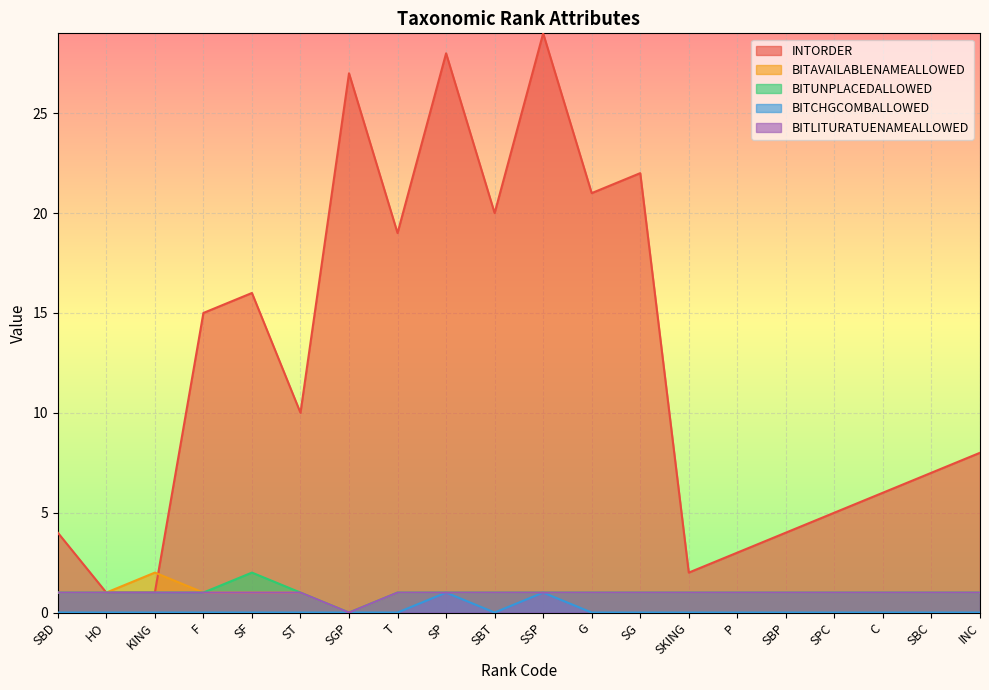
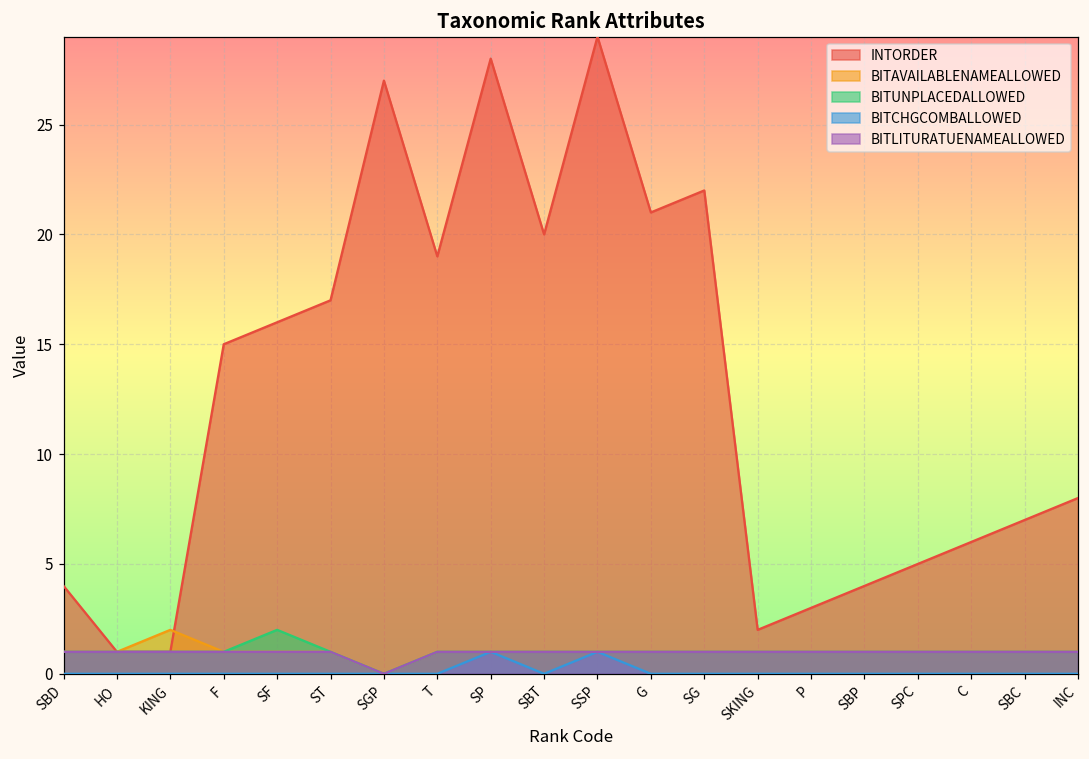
  {
    "INTORDER": {
      "SBD": 4,
      "F": 15,
      "SF": 16,
-     "ST": 10,
+     "ST": 17,
      "SGP": 27,
      "T": 19,
      "SP": 28,
      "SBT": 20,
      "SSP": 29,
      "G": 21,
      "SG": 22,
      "SKING": 2,
      "P": 3,
      "SBP": 4,
      "SPC": 5,
      "C": 6,
      "SBC": 7,
      "INC": 8
    },
    "BITAVAILABLENAMEALLOWED": {
      "KING": 2
    },
    "BITUNPLACEDALLOWED": {
      "SF": 2
    },
    "BITCHGCOMBALLOWED": {
      "SBD": 0,
      "HO": 0,
      "KING": 0,
      "F": 0,
      "SF": 0,
      "ST": 0,
      "T": 0,
      "SBT": 0,
      "G": 0,
      "SG": 0,
      "SKING": 0,
      "P": 0,
      "SBP": 0,
      "SPC": 0,
      "C": 0,
      "SBC": 0,
      "INC": 0
    }
  }
